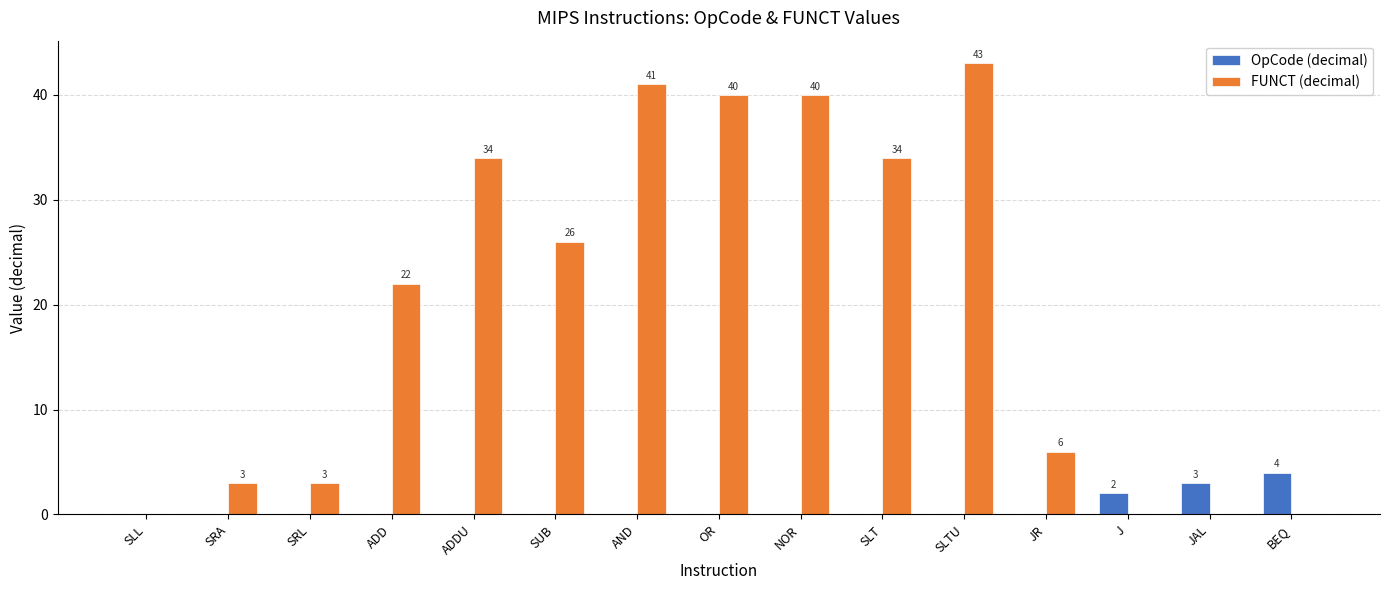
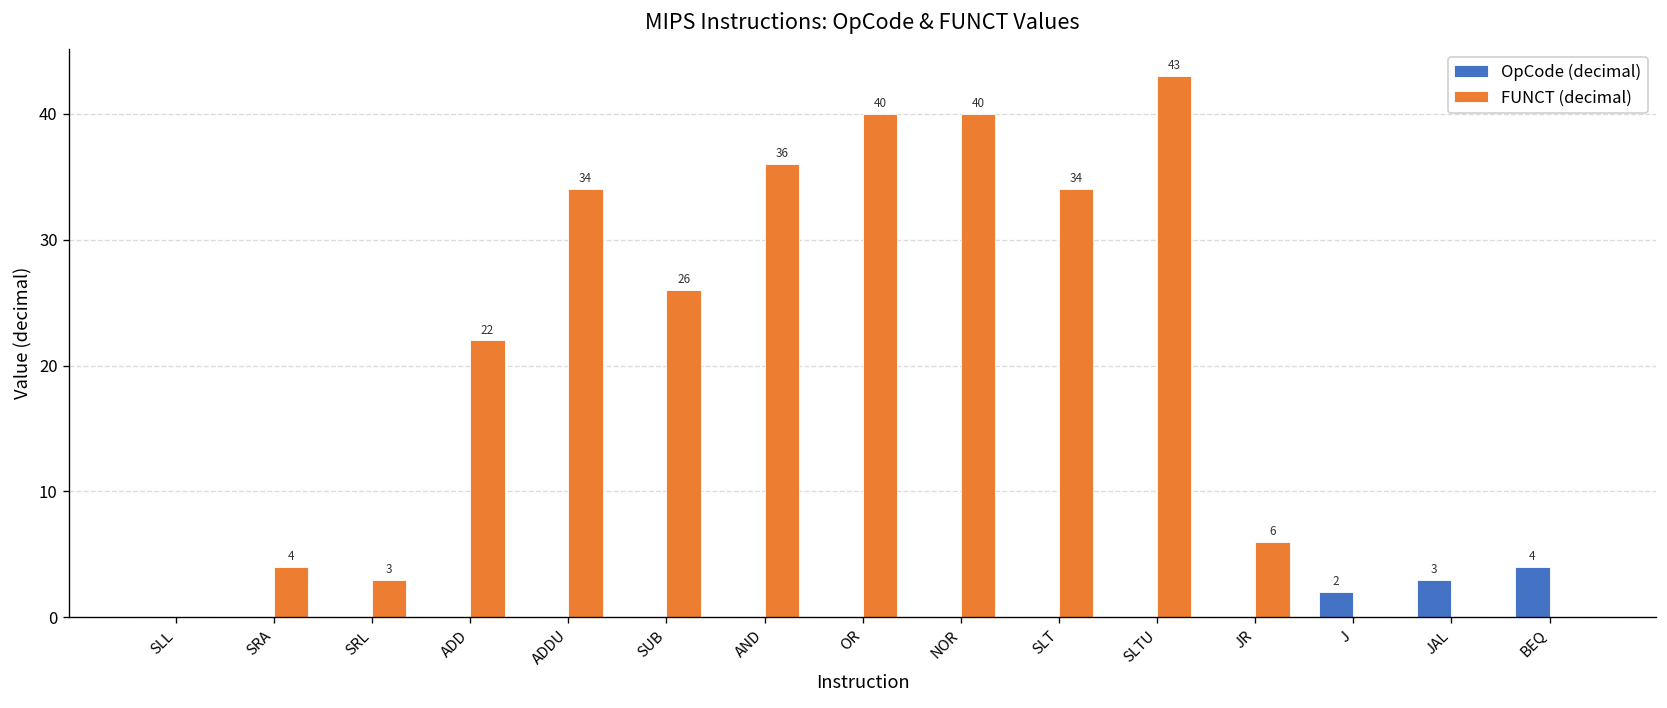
  {
    "OpCode (decimal)": {
      "J": 2,
      "JAL": 3,
      "BEQ": 4
    },
    "FUNCT (decimal)": {
-     "SRA": 3,
+     "SRA": 4,
      "SRL": 3,
      "ADD": 22,
      "ADDU": 34,
      "SUB": 26,
-     "AND": 41,
+     "AND": 36,
      "OR": 40,
      "NOR": 40,
      "SLT": 34,
      "SLTU": 43,
      "JR": 6
    }
  }
